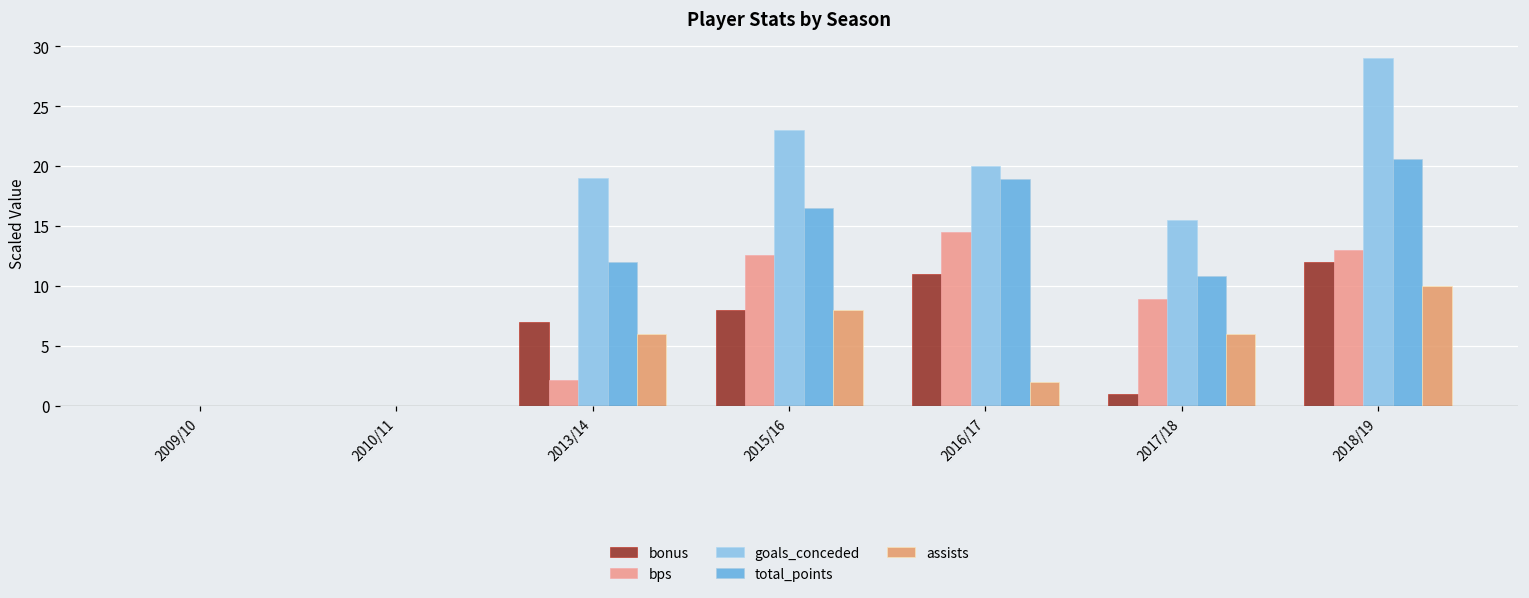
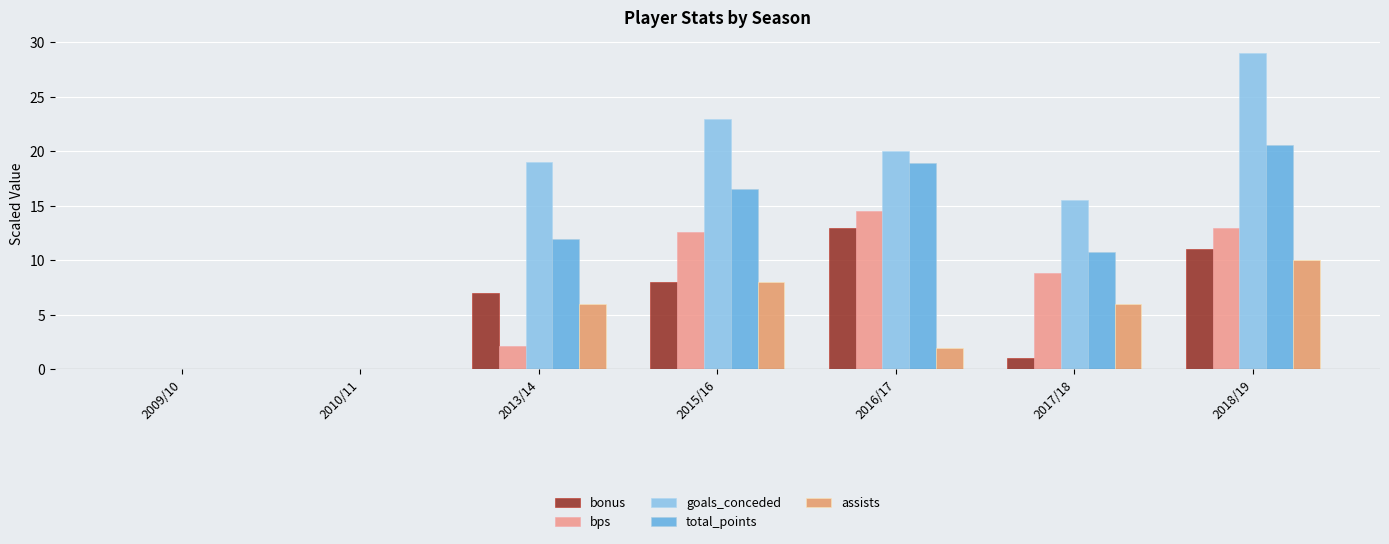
  {
    "bonus": {
      "2009/10": 0,
      "2010/11": 0,
      "2013/14": 7,
      "2015/16": 8,
-     "2016/17": 11,
+     "2016/17": 13,
      "2017/18": 1,
-     "2018/19": 12
+     "2018/19": 11
    }
  }
